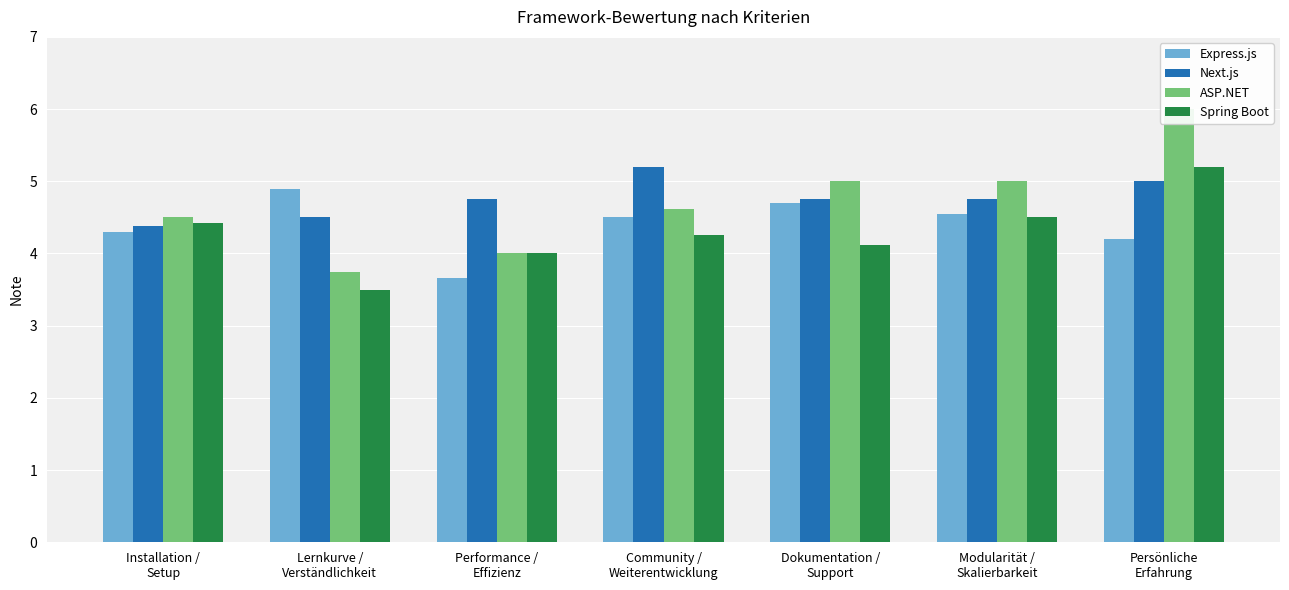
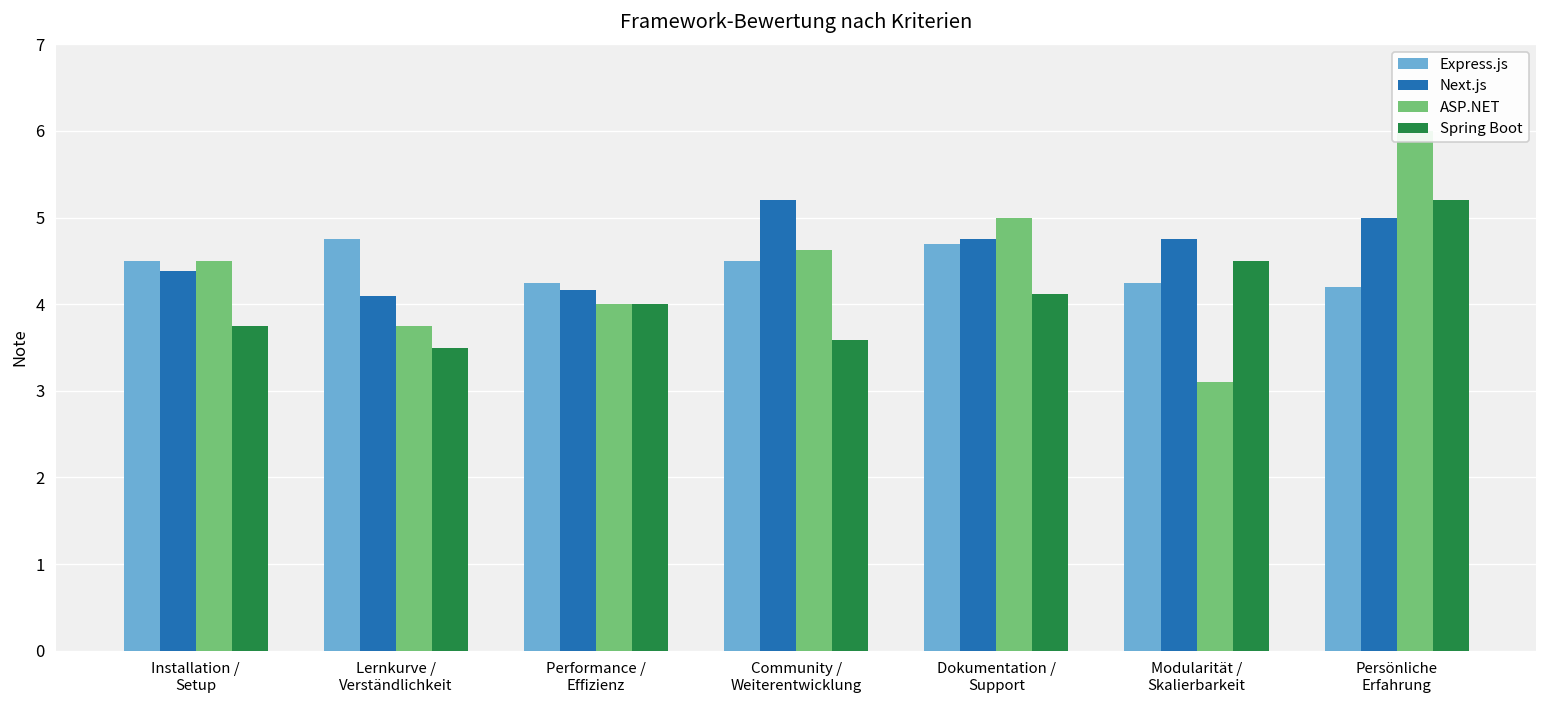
  {
    "Express.js": {
-     "Installation / Setup": 4.3,
-     "Lernkurve / Verständlichkeit": 4.9,
-     "Performance / Effizienz": 3.7,
+     "Installation / Setup": 4.5,
+     "Lernkurve / Verständlichkeit": 4.8,
+     "Performance / Effizienz": 4.3,
      "Community / Weiterentwicklung": 4.5,
      "Dokumentation / Support": 4.7,
-     "Modularität / Skalierbarkeit": 4.5,
+     "Modularität / Skalierbarkeit": 4.3,
      "Persönliche Erfahrung": 4.2
    },
    "Next.js": {
      "Installation / Setup": 4.4,
-     "Lernkurve / Verständlichkeit": 4.5,
-     "Performance / Effizienz": 4.8,
+     "Lernkurve / Verständlichkeit": 4.1,
+     "Performance / Effizienz": 4.2,
      "Community / Weiterentwicklung": 5.2,
      "Dokumentation / Support": 4.8,
      "Modularität / Skalierbarkeit": 4.8,
      "Persönliche Erfahrung": 5.0
    },
    "ASP.NET": {
      "Installation / Setup": 4.5,
      "Lernkurve / Verständlichkeit": 3.8,
      "Performance / Effizienz": 4.0,
      "Community / Weiterentwicklung": 4.6,
      "Dokumentation / Support": 5.0,
-     "Modularität / Skalierbarkeit": 5.0
+     "Modularität / Skalierbarkeit": 3.1
    },
    "Spring Boot": {
-     "Installation / Setup": 4.4,
+     "Installation / Setup": 3.8,
      "Lernkurve / Verständlichkeit": 3.5,
      "Performance / Effizienz": 4.0,
-     "Community / Weiterentwicklung": 4.3,
+     "Community / Weiterentwicklung": 3.6,
      "Dokumentation / Support": 4.1,
      "Modularität / Skalierbarkeit": 4.5,
      "Persönliche Erfahrung": 5.2
    }
  }
